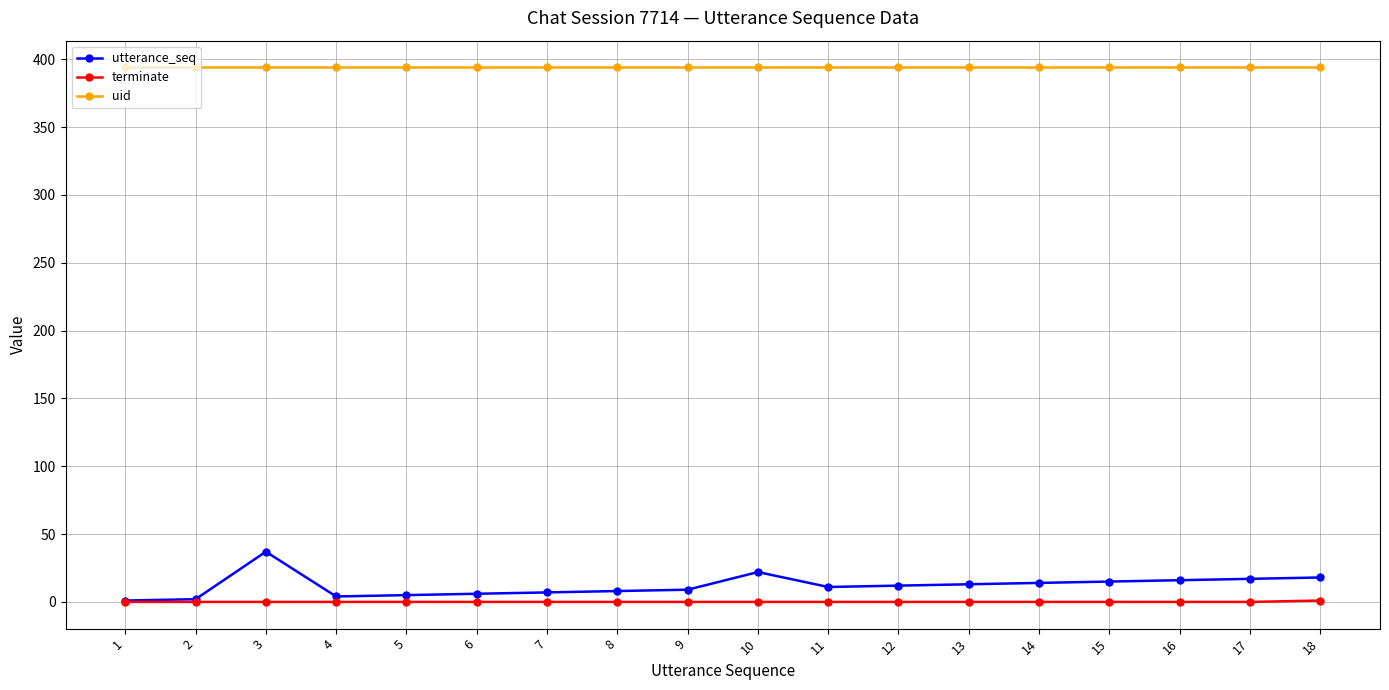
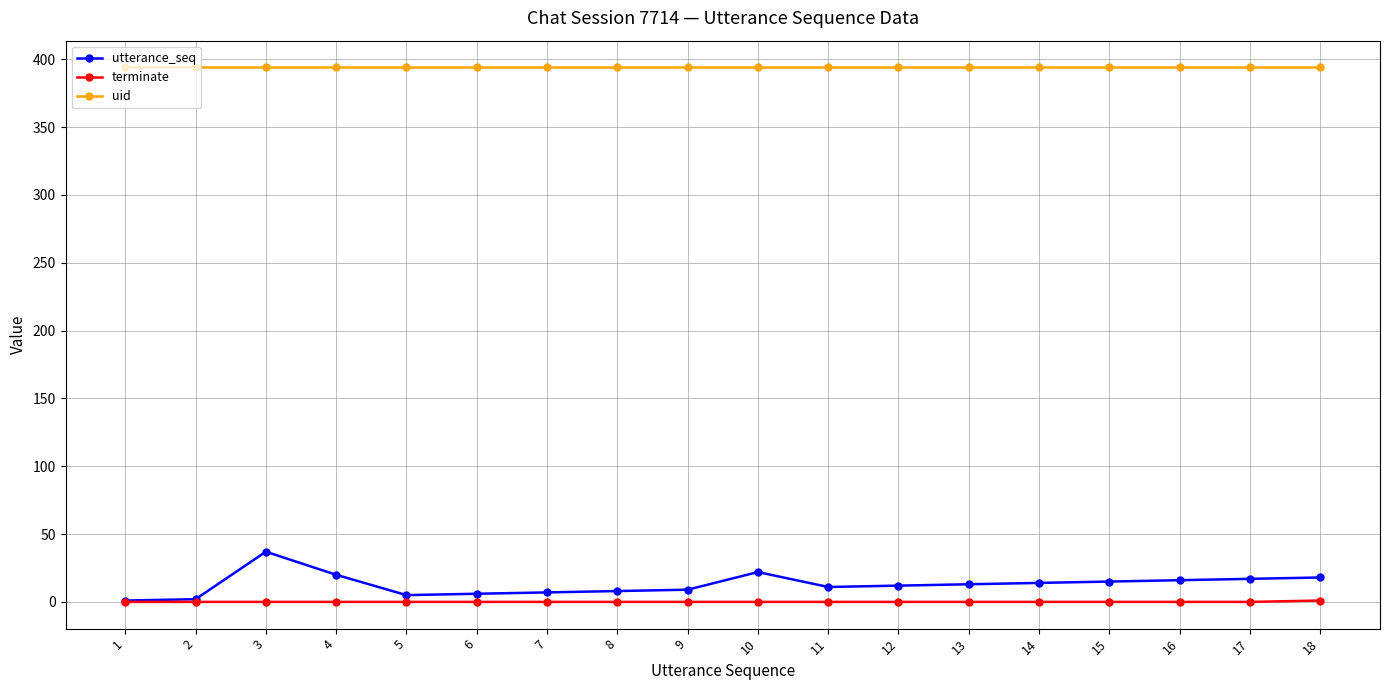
  {
    "utterance_seq": {
      "2": 2,
      "3": 37,
-     "4": 4,
+     "4": 20,
      "5": 5,
      "6": 6,
      "7": 7,
      "8": 8,
      "9": 9,
      "10": 22,
      "11": 11,
      "12": 12,
      "13": 13,
      "14": 14,
      "15": 15,
      "16": 16,
      "17": 17,
      "18": 18
    },
    "terminate": {
      "2": 0,
      "3": 0,
      "4": 0,
      "5": 0,
      "6": 0,
      "7": 0,
      "8": 0,
      "9": 0,
      "10": 0,
      "11": 0,
      "12": 0,
      "13": 0,
      "14": 0,
      "15": 0,
      "16": 0,
      "17": 0,
      "18": 1
    },
    "uid": {
      "3": 394,
      "4": 394,
      "5": 394,
      "6": 394,
      "7": 394,
      "8": 394,
      "9": 394,
      "10": 394,
      "11": 394,
      "12": 394,
      "13": 394,
      "14": 394,
      "15": 394,
      "16": 394,
      "17": 394,
      "18": 394
    }
  }
